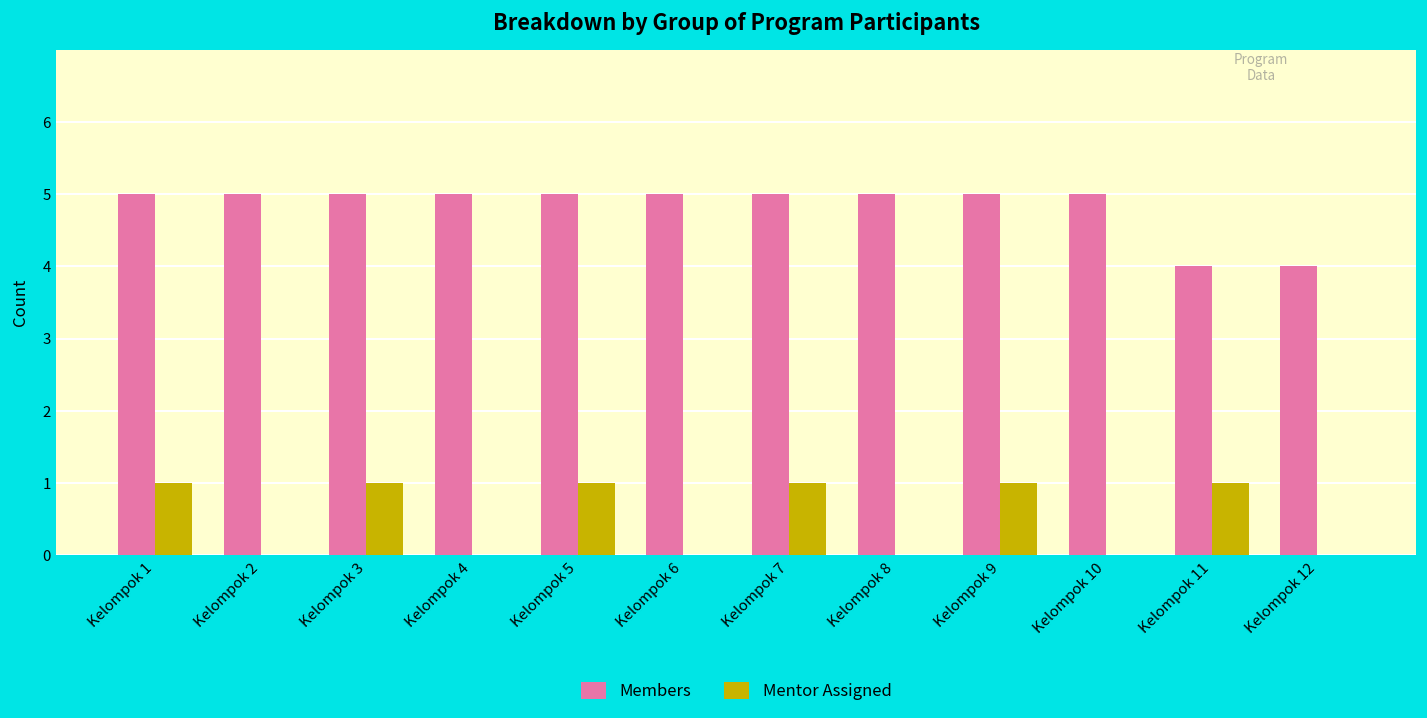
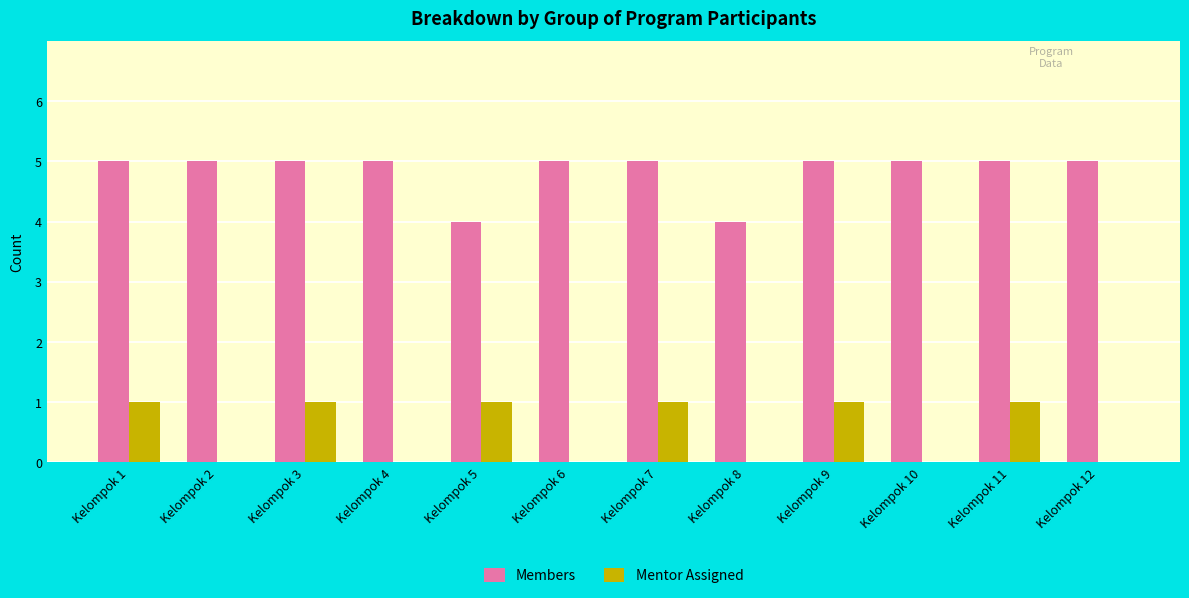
  {
    "Members": {
      "Kelompok 1": 5,
      "Kelompok 2": 5,
      "Kelompok 3": 5,
      "Kelompok 4": 5,
-     "Kelompok 5": 5,
+     "Kelompok 5": 4,
      "Kelompok 6": 5,
      "Kelompok 7": 5,
-     "Kelompok 8": 5,
+     "Kelompok 8": 4,
      "Kelompok 9": 5,
      "Kelompok 10": 5,
-     "Kelompok 11": 4,
-     "Kelompok 12": 4
+     "Kelompok 11": 5,
+     "Kelompok 12": 5
    },
    "Mentor Assigned": {
      "Kelompok 1": 1,
      "Kelompok 2": 0,
      "Kelompok 3": 1,
      "Kelompok 4": 0,
      "Kelompok 5": 1,
      "Kelompok 6": 0,
      "Kelompok 7": 1,
      "Kelompok 8": 0,
      "Kelompok 9": 1,
      "Kelompok 10": 0,
      "Kelompok 11": 1,
      "Kelompok 12": 0
    }
  }
